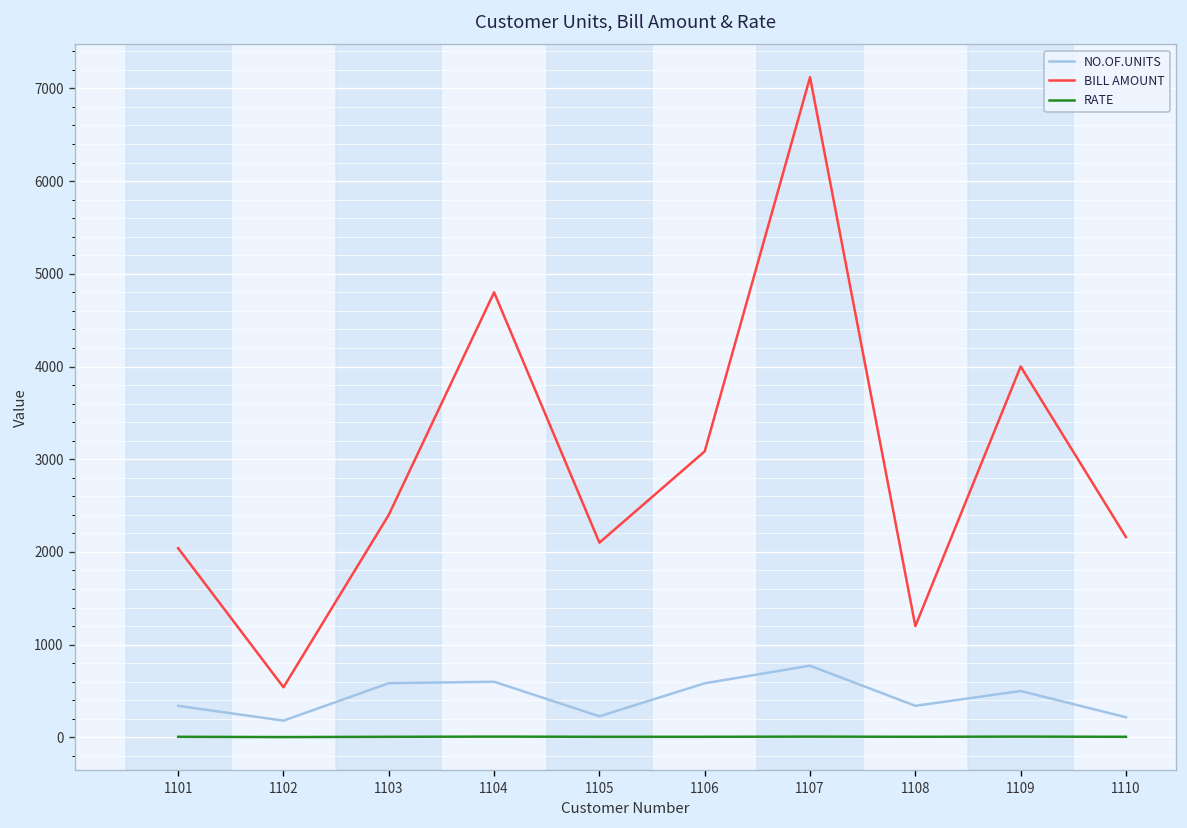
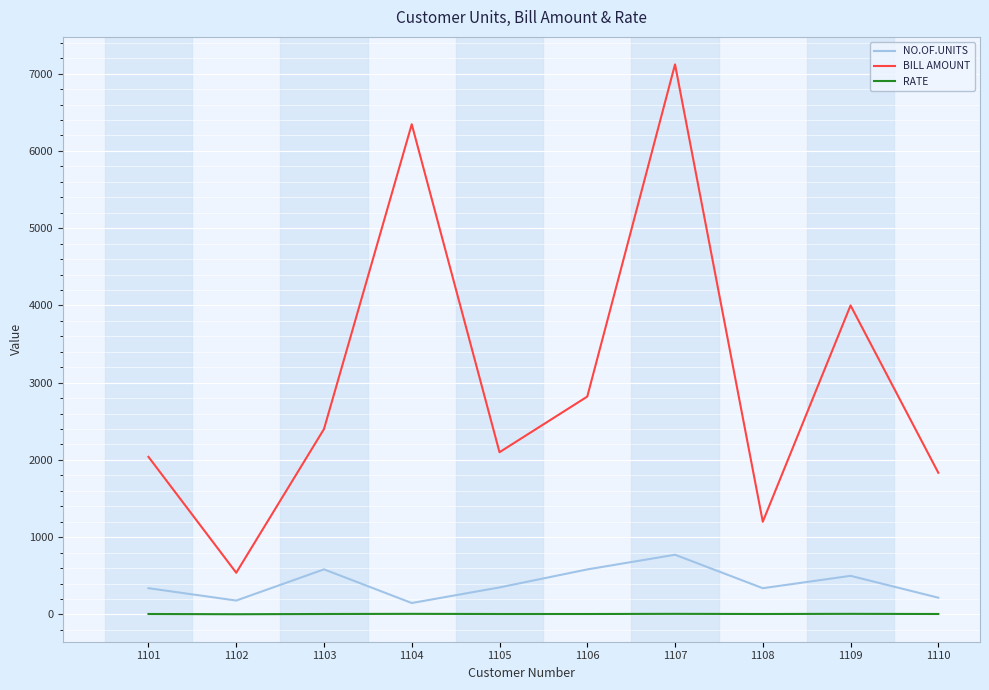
  {
    "NO.OF.UNITS": {
      "1101": 300,
      "1102": 200,
      "1103": 600,
-     "1104": 600,
-     "1105": 200,
+     "1104": 100,
+     "1105": 400,
      "1106": 600,
      "1107": 800,
      "1108": 300,
      "1109": 500,
      "1110": 200
    },
    "BILL AMOUNT": {
      "1101": 2000,
      "1102": 500,
      "1103": 2400,
-     "1104": 4800,
+     "1104": 6300,
      "1105": 2100,
-     "1106": 3100,
+     "1106": 2800,
      "1107": 7100,
      "1108": 1200,
      "1109": 4000,
-     "1110": 2200
+     "1110": 1800
    },
    "RATE": {
      "1101": 0,
      "1102": 0,
      "1103": 0,
      "1104": 0,
      "1105": 0,
      "1106": 0,
      "1107": 0,
      "1108": 0,
      "1109": 0,
      "1110": 0
    }
  }
